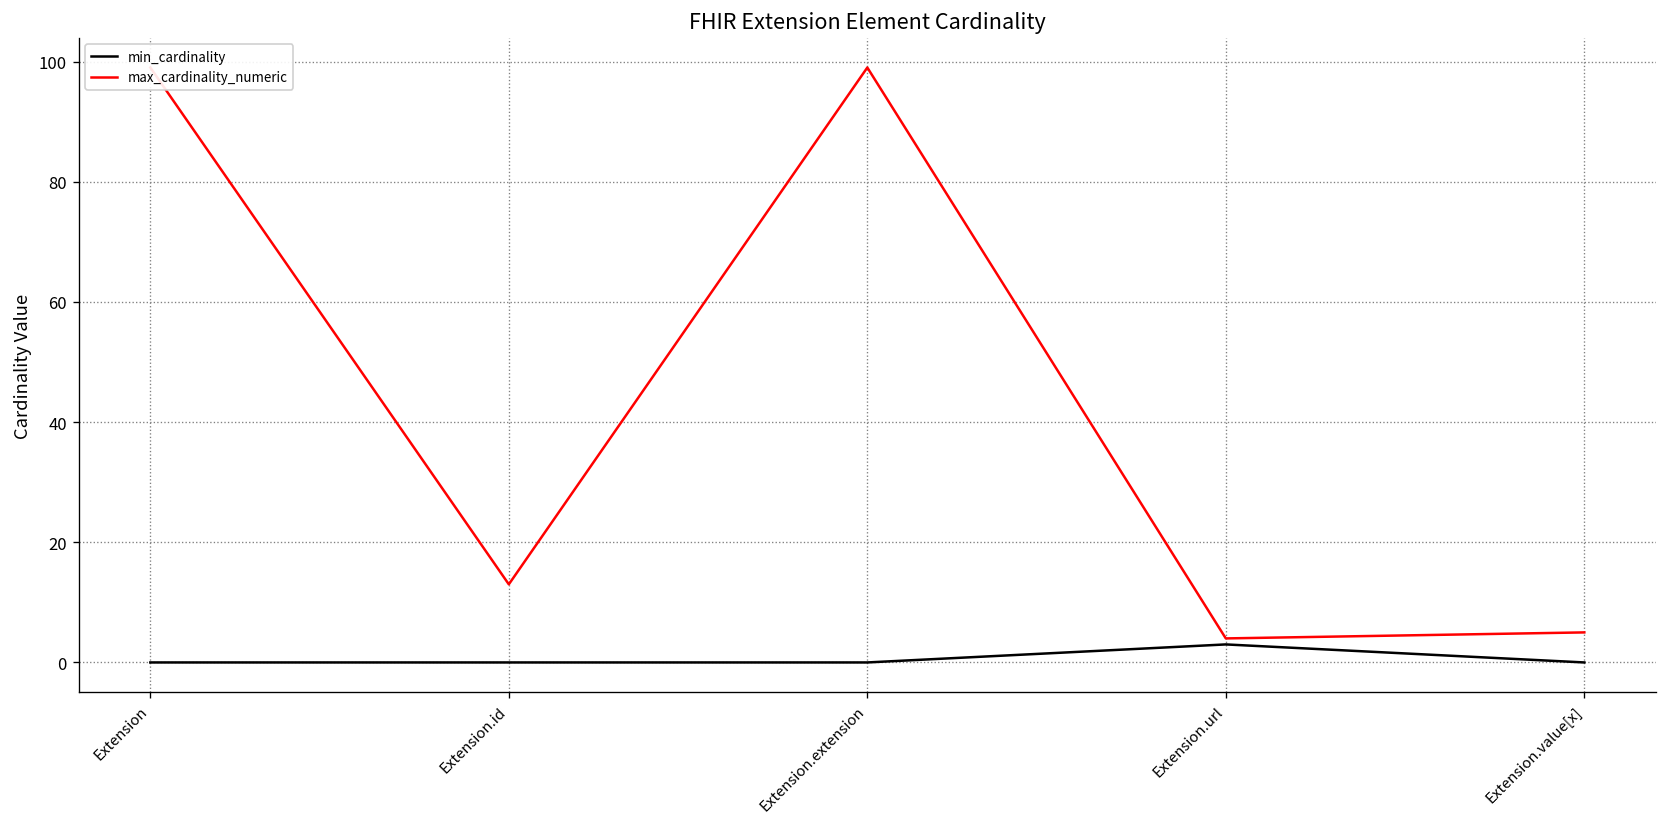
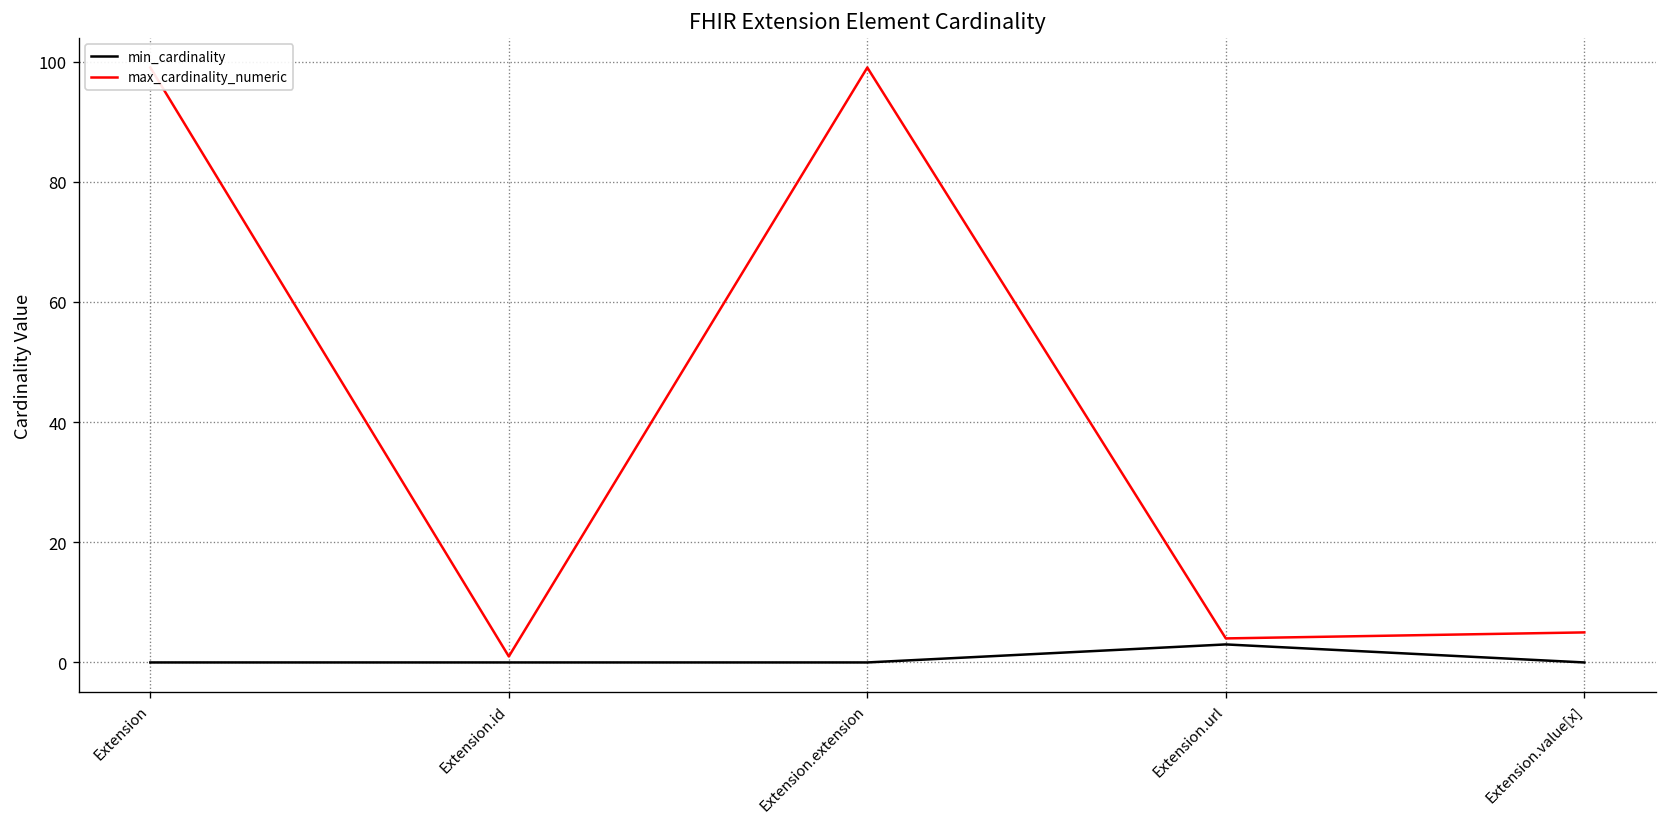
  {
    "min_cardinality": {
      "Extension": 0,
      "Extension.id": 0,
      "Extension.extension": 0,
      "Extension.url": 3,
      "Extension.value[x]": 0
    },
    "max_cardinality_numeric": {
-     "Extension.id": 13,
+     "Extension.id": 1,
      "Extension.extension": 99,
      "Extension.url": 4,
      "Extension.value[x]": 5
    }
  }
